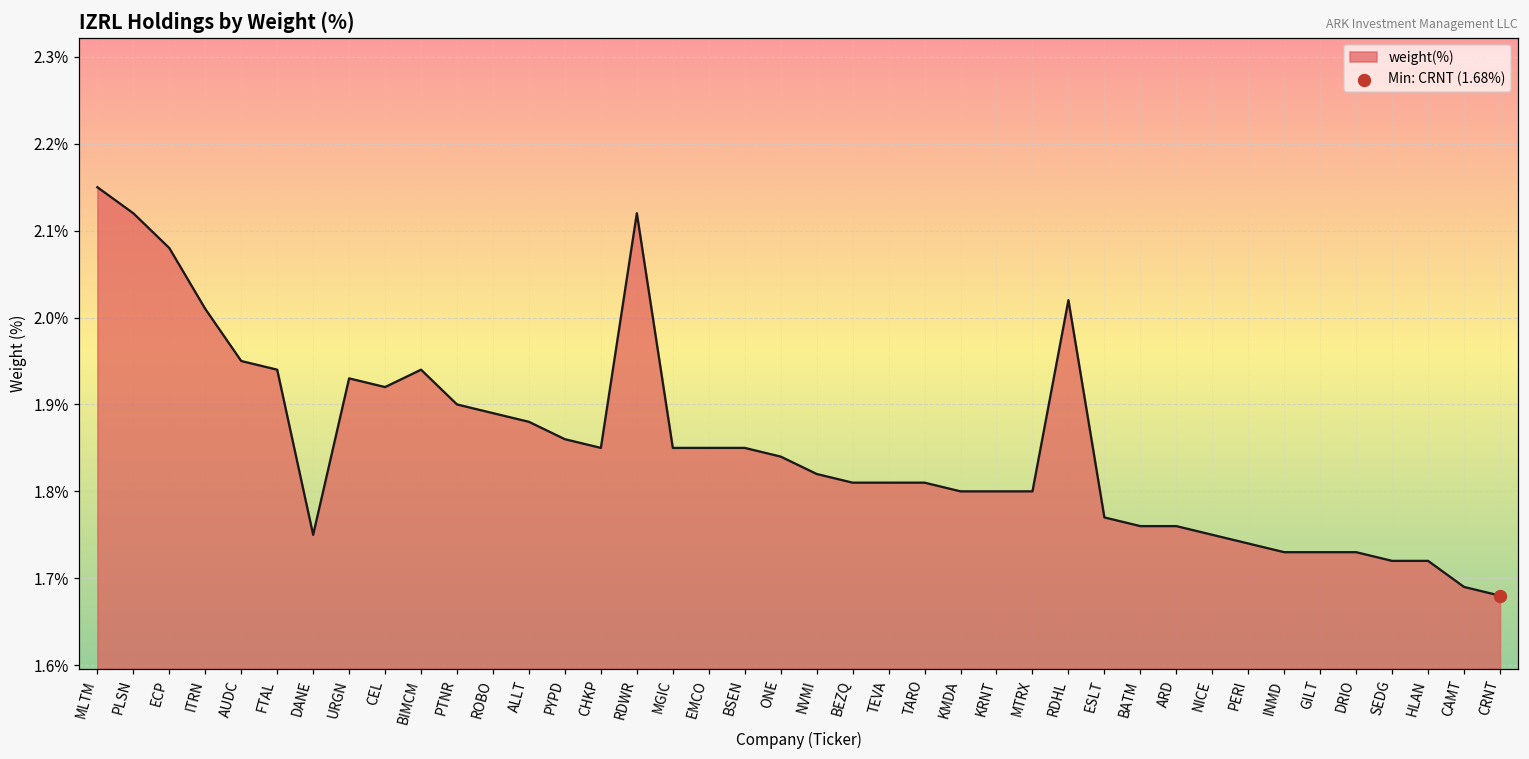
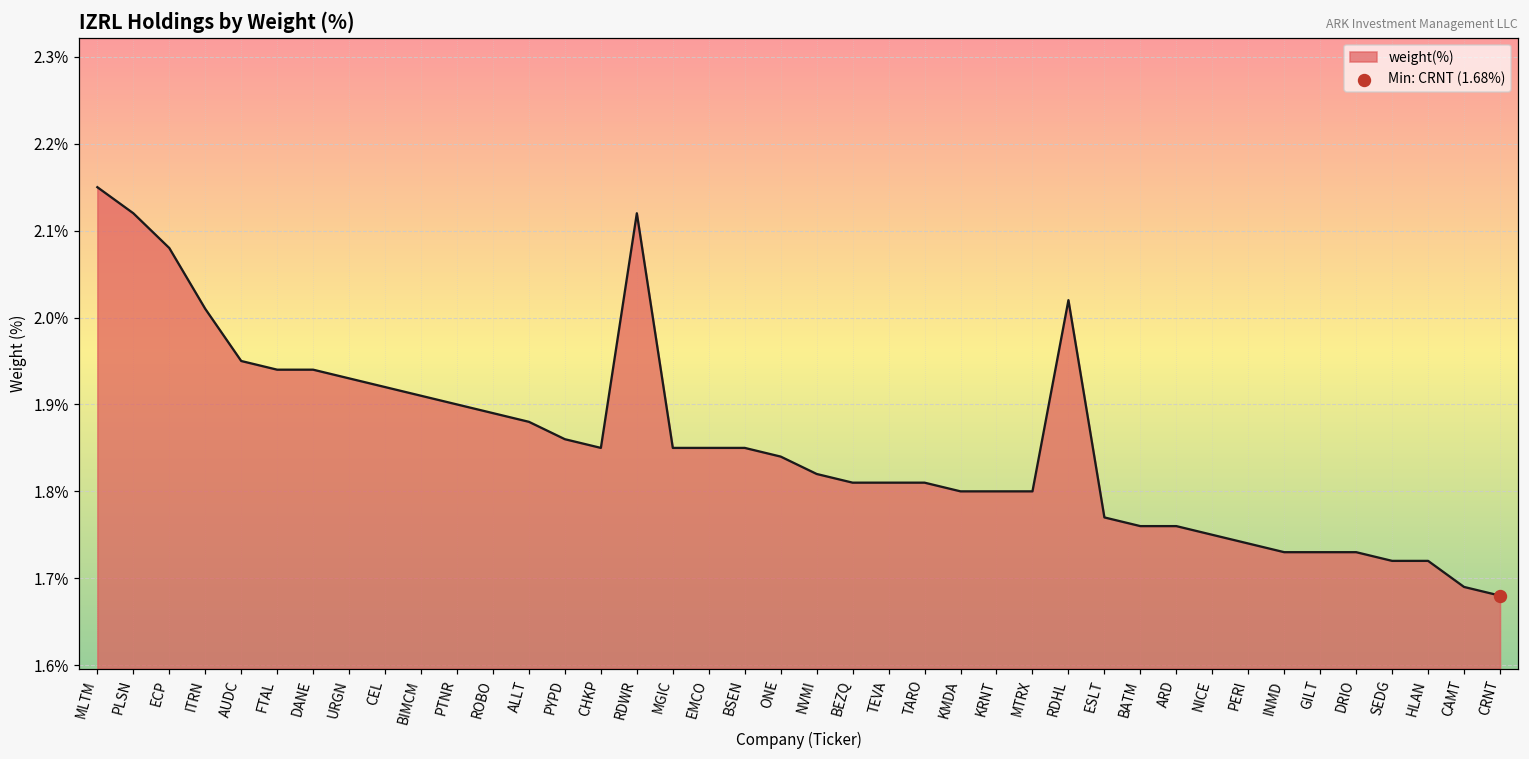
  {
    "weight(%)": {
      "MLTM": "2.15%",
      "PLSN": "2.12%",
      "ECP": "2.08%",
      "ITRN": "2.01%",
      "AUDC": "1.95%",
      "FTAL": "1.94%",
-     "DANE": "1.75%",
+     "DANE": "1.94%",
      "URGN": "1.93%",
      "CEL": "1.92%",
-     "BIMCM": "1.94%",
+     "BIMCM": "1.91%",
      "PTNR": "1.90%",
      "ROBO": "1.89%",
      "ALLT": "1.88%",
      "PYPD": "1.86%",
      "CHKP": "1.85%",
      "RDWR": "2.12%",
      "MGIC": "1.85%",
      "EMCO": "1.85%",
      "BSEN": "1.85%",
      "ONE": "1.84%",
      "NVMI": "1.82%",
      "BEZQ": "1.81%",
      "TEVA": "1.81%",
      "TARO": "1.81%",
      "KMDA": "1.80%",
      "KRNT": "1.80%",
      "MTRX": "1.80%",
      "RDHL": "2.02%",
      "ESLT": "1.77%",
      "BATM": "1.76%",
      "ARD": "1.76%",
      "NICE": "1.75%",
      "PERI": "1.74%",
      "INMD": "1.73%",
      "GILT": "1.73%",
      "DRIO": "1.73%",
      "SEDG": "1.72%",
      "HLAN": "1.72%",
      "CAMT": "1.69%"
    }
  }
